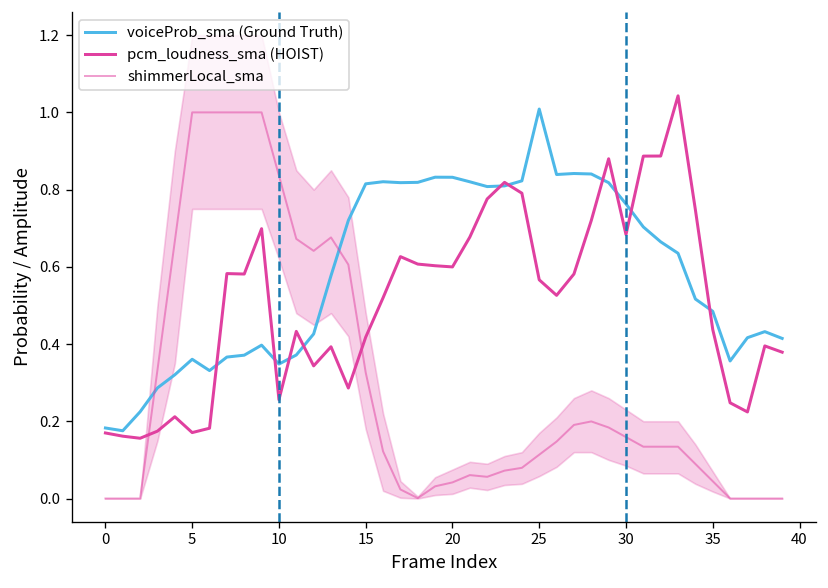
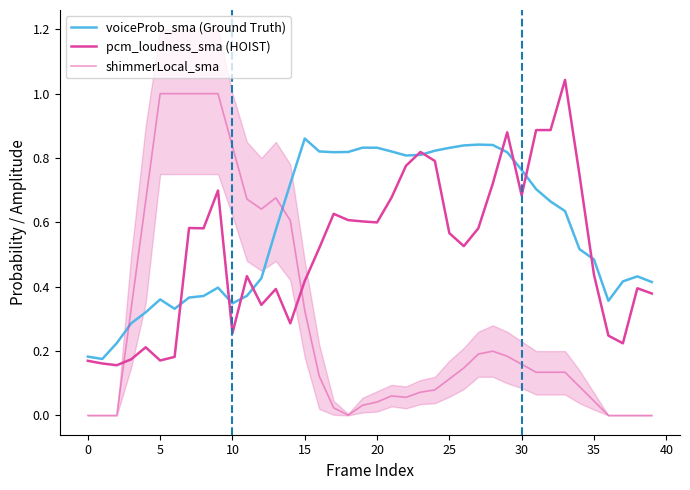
  {
    "voiceProb_sma (Ground Truth)": {
      "0": 0.18,
      "5": 0.36,
      "10": 0.35,
-     "15": 0.81,
+     "15": 0.86,
      "20": 0.83,
-     "25": 1.01,
+     "25": 0.83,
      "30": 0.76,
      "35": 0.48
    }
  }
